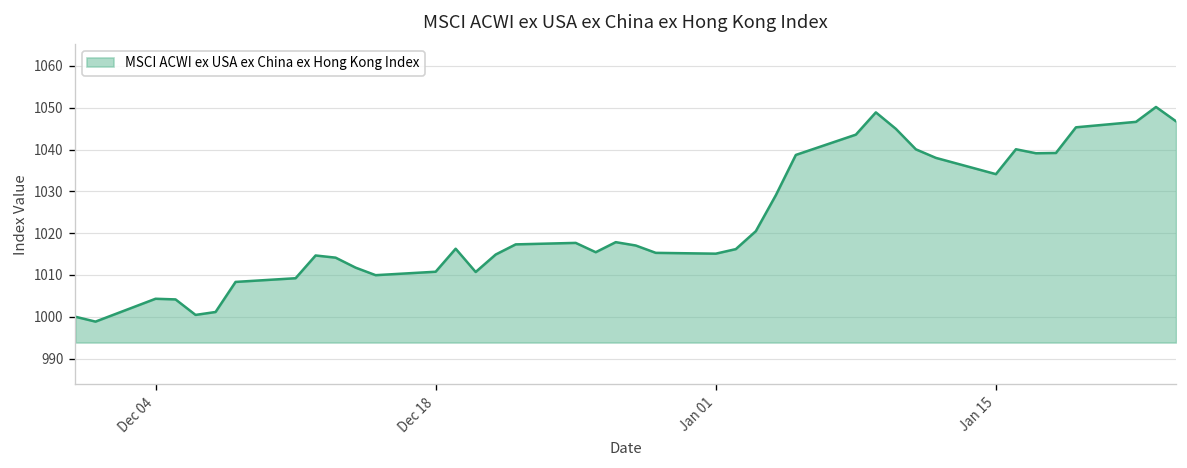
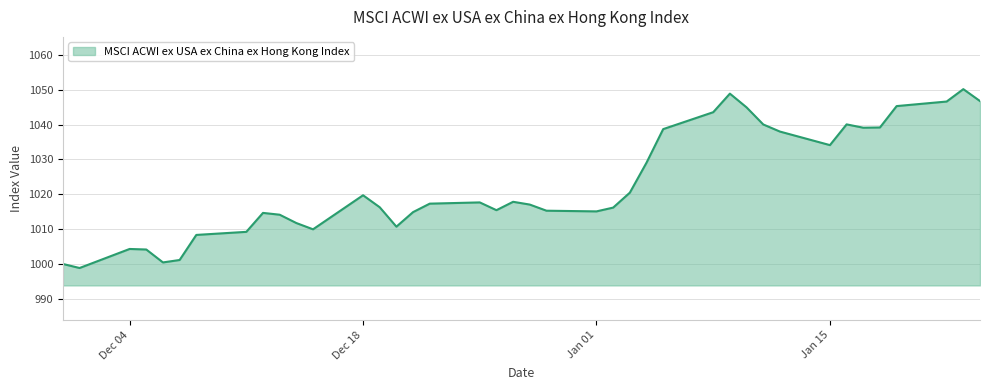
  {
    "Dec 04": 1004,
-   "Dec 18": 1011,
+   "Dec 18": 1020,
    "Jan 01": 1015,
    "Jan 15": 1034
  }
